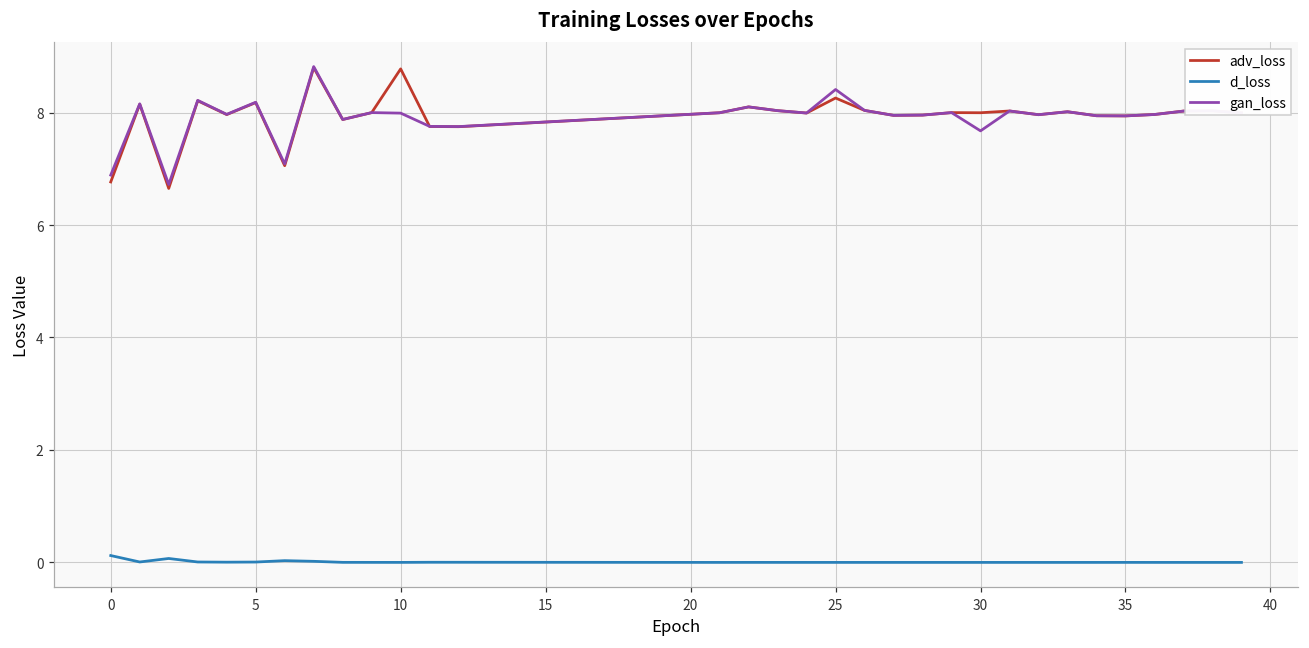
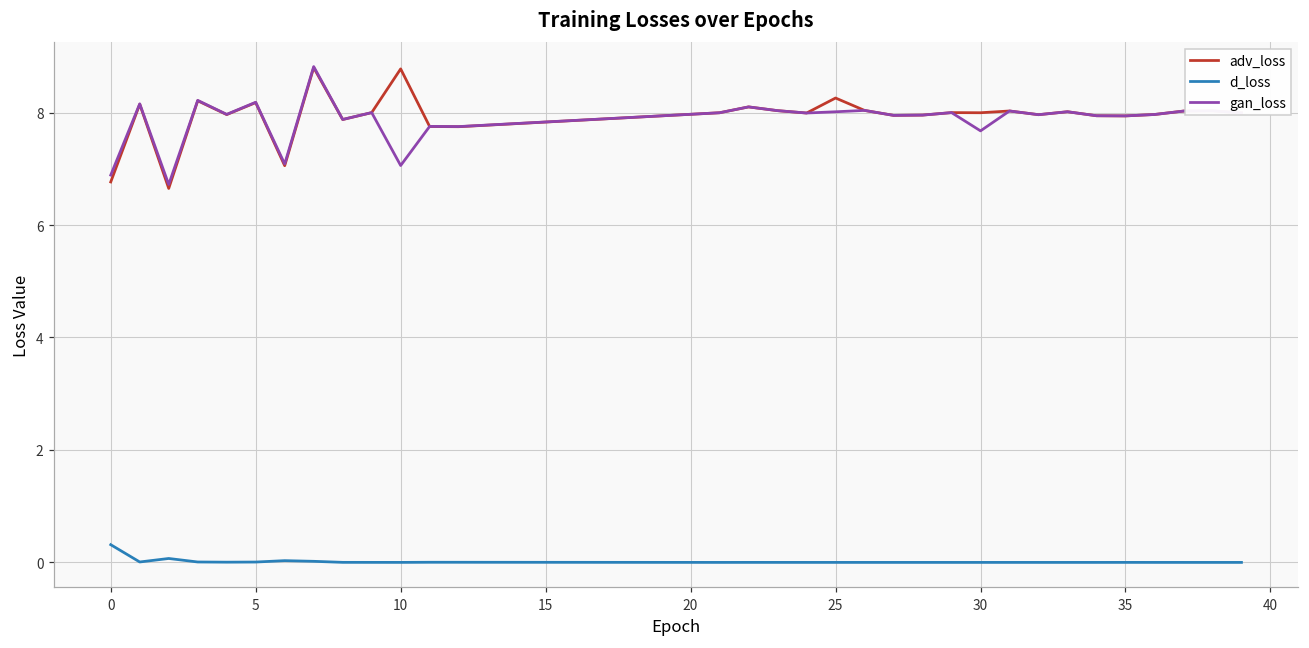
  {
    "adv_loss": {
      "0": 6.8,
      "10": 8.8,
      "25": 8.3,
      "30": 8.0
    },
    "d_loss": {
-     "0": 0.1,
+     "0": 0.3,
      "5": 0.0,
      "10": 0.0,
      "25": 0.0,
      "30": 0.0,
      "35": 0.0
    },
    "gan_loss": {
      "0": 6.9,
-     "10": 8.0,
-     "25": 8.4,
+     "10": 7.1,
+     "25": 8.0,
      "30": 7.7
    }
  }
